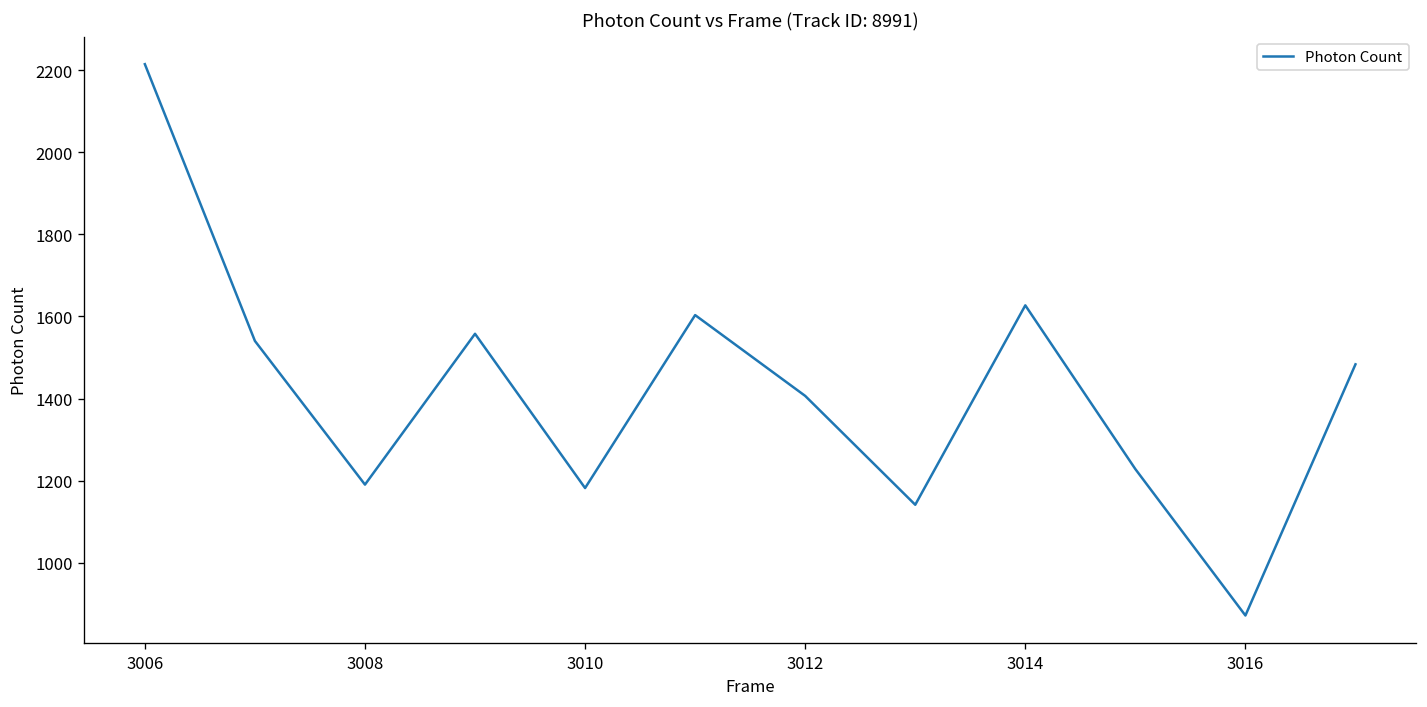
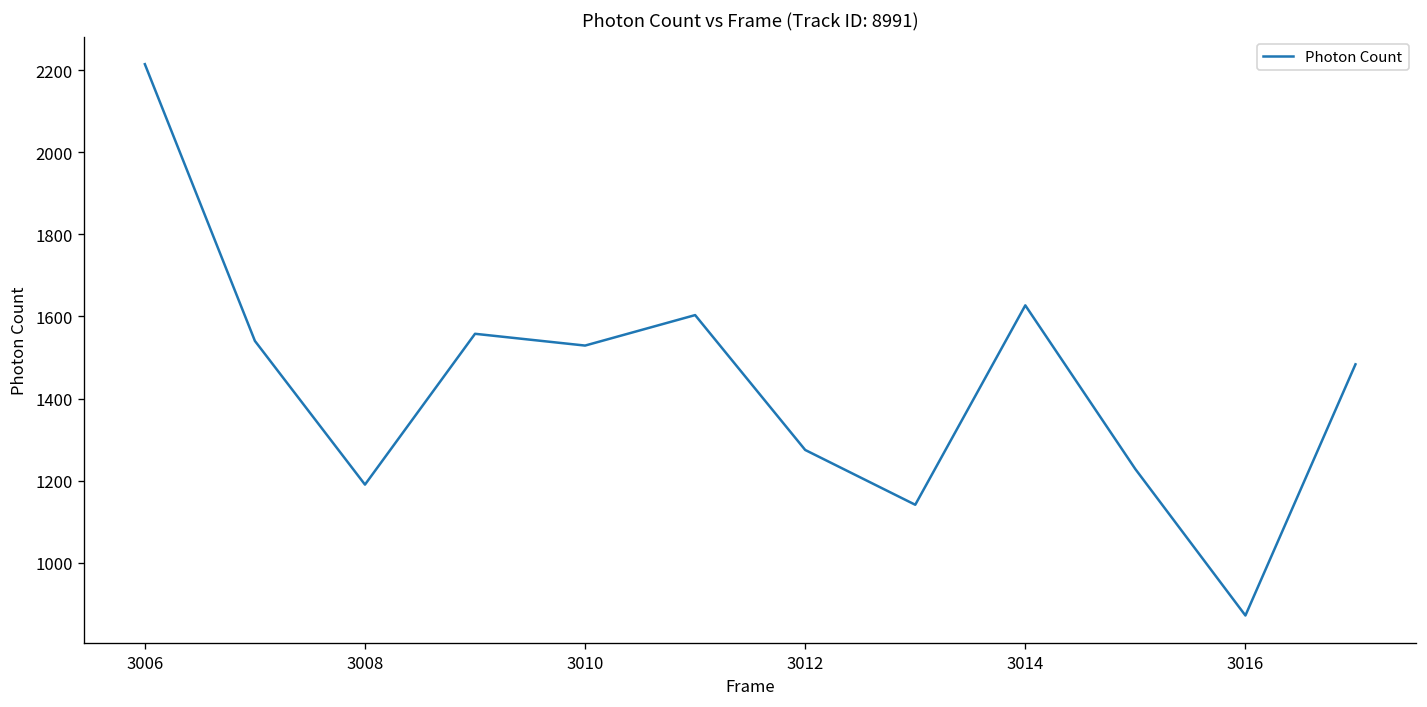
  {
    "3006": 2210,
    "3008": 1190,
-   "3010": 1180,
-   "3012": 1410,
+   "3010": 1530,
+   "3012": 1270,
    "3014": 1630,
    "3016": 870
  }
